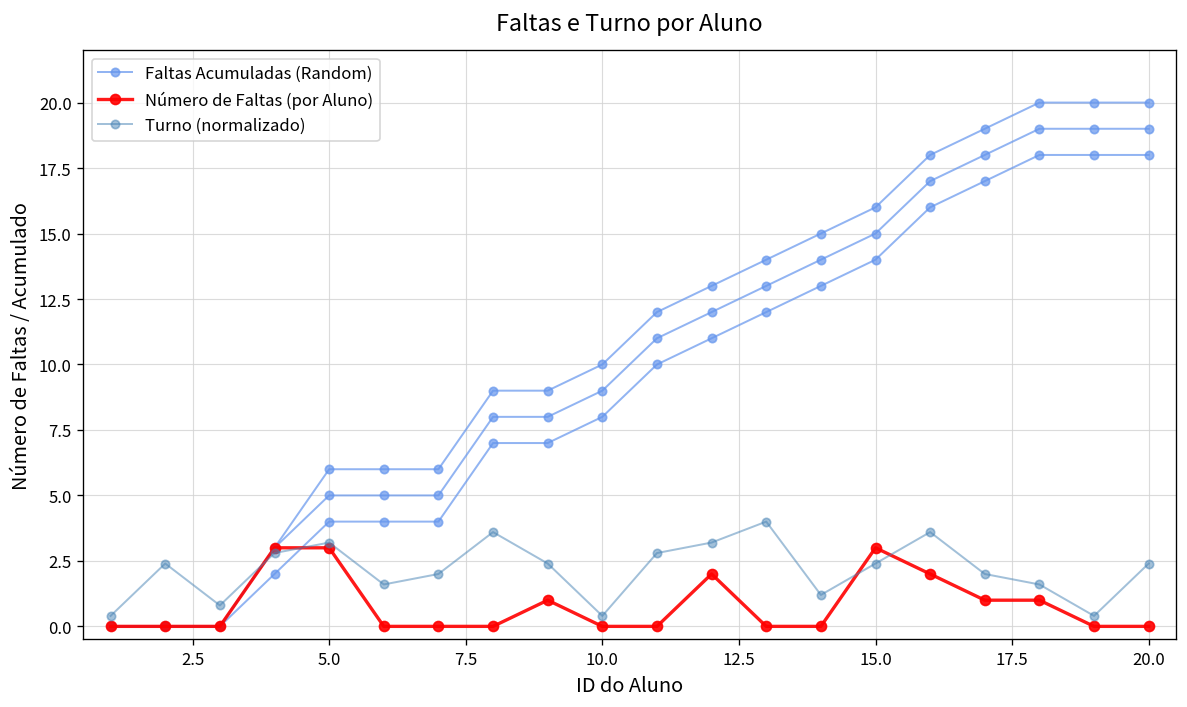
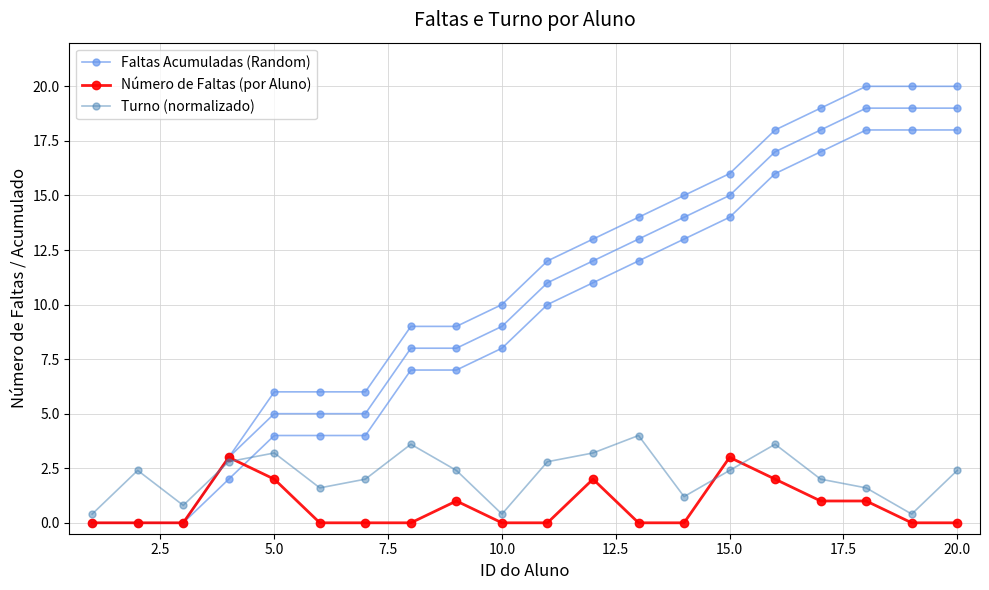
  {
    "Número de Faltas (por Aluno)": {
-     "5.0": 3,
+     "5.0": 2,
      "10.0": 0,
      "15.0": 3,
      "20.0": 0
    }
  }
